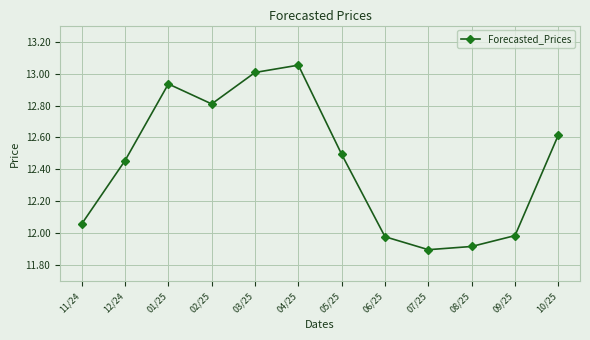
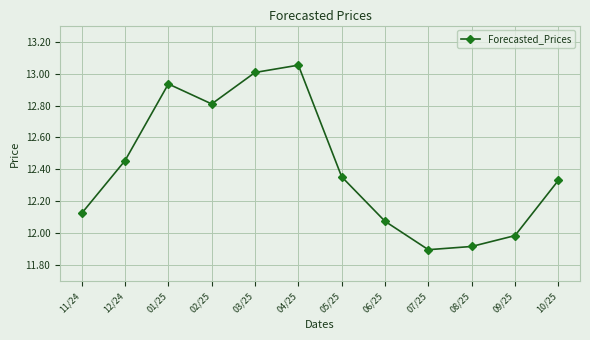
  {
-   "11/24": 12.06,
+   "11/24": 12.13,
    "12/24": 12.46,
    "01/25": 12.93,
    "02/25": 12.81,
    "03/25": 13.01,
    "04/25": 13.05,
-   "05/25": 12.49,
-   "06/25": 11.98,
+   "05/25": 12.35,
+   "06/25": 12.08,
    "07/25": 11.90,
    "08/25": 11.92,
    "09/25": 11.99,
-   "10/25": 12.62
+   "10/25": 12.33
  }
